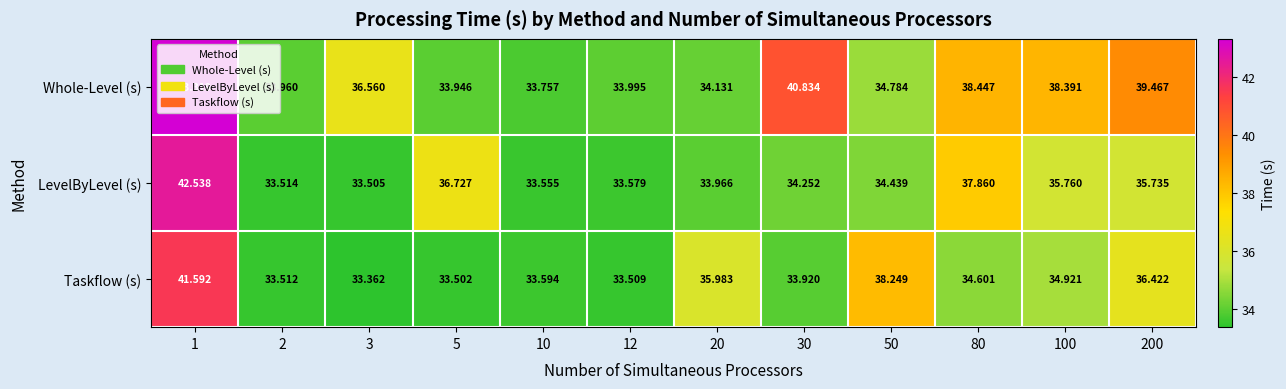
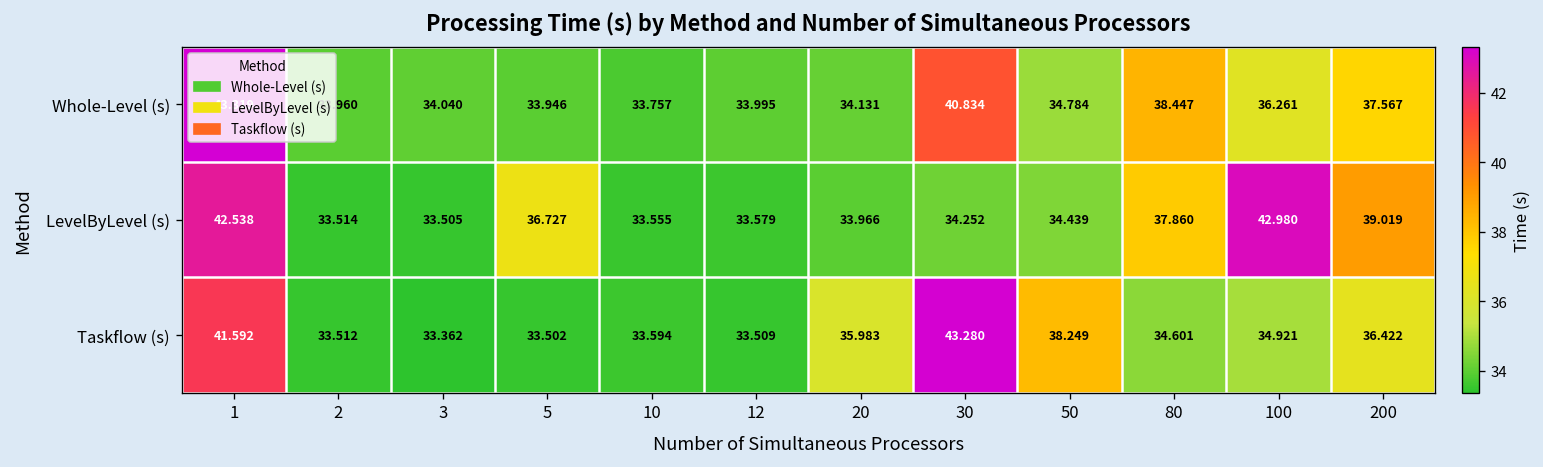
  {
    "Whole-Level (s)": {
-     "3": 36.560,
+     "3": 34.040,
      "5": 33.946,
      "10": 33.757,
      "12": 33.995,
      "20": 34.131,
      "30": 40.834,
      "50": 34.784,
      "80": 38.447,
-     "100": 38.391,
-     "200": 39.467
+     "100": 36.261,
+     "200": 37.567
    },
    "LevelByLevel (s)": {
      "1": 42.538,
      "2": 33.514,
      "3": 33.505,
      "5": 36.727,
      "10": 33.555,
      "12": 33.579,
      "20": 33.966,
      "30": 34.252,
      "50": 34.439,
      "80": 37.860,
-     "100": 35.760,
-     "200": 35.735
+     "100": 42.980,
+     "200": 39.019
    },
    "Taskflow (s)": {
      "1": 41.592,
      "2": 33.512,
      "3": 33.362,
      "5": 33.502,
      "10": 33.594,
      "12": 33.509,
      "20": 35.983,
-     "30": 33.920,
+     "30": 43.280,
      "50": 38.249,
      "80": 34.601,
      "100": 34.921,
      "200": 36.422
    }
  }
